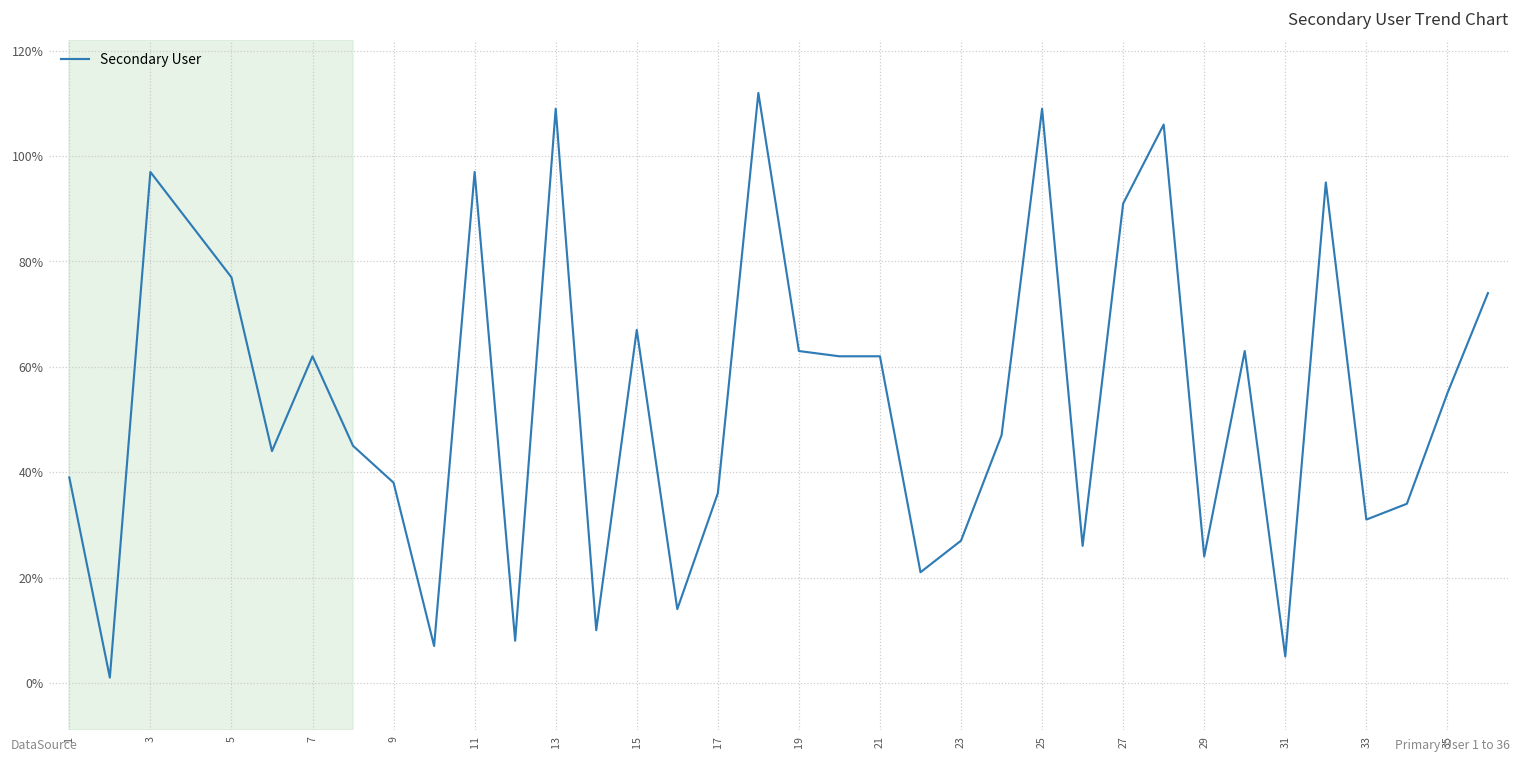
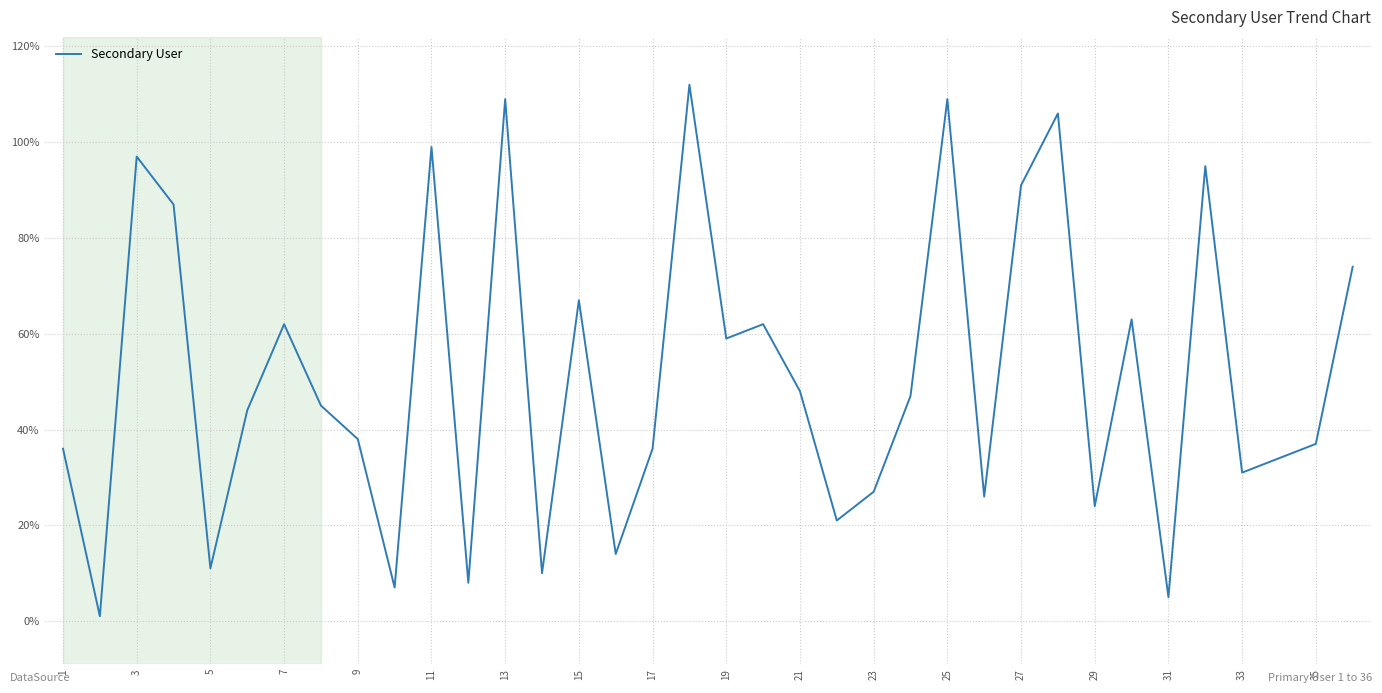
  {
-   "1": "39%",
+   "1": "36%",
    "3": "97%",
-   "5": "77%",
+   "5": "11%",
    "7": "62%",
    "9": "38%",
-   "11": "97%",
+   "11": "99%",
    "13": "109%",
    "15": "67%",
    "17": "36%",
-   "19": "63%",
-   "21": "62%",
+   "19": "59%",
+   "21": "48%",
    "23": "27%",
    "25": "109%",
    "27": "91%",
    "29": "24%",
    "31": "5%",
    "33": "31%",
-   "35": "55%"
+   "35": "37%"
  }
